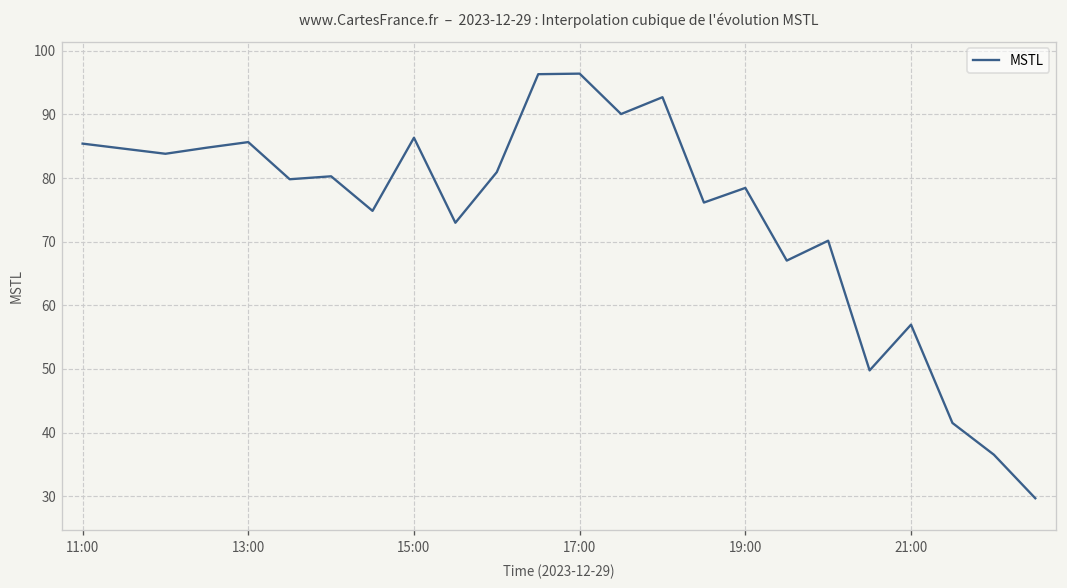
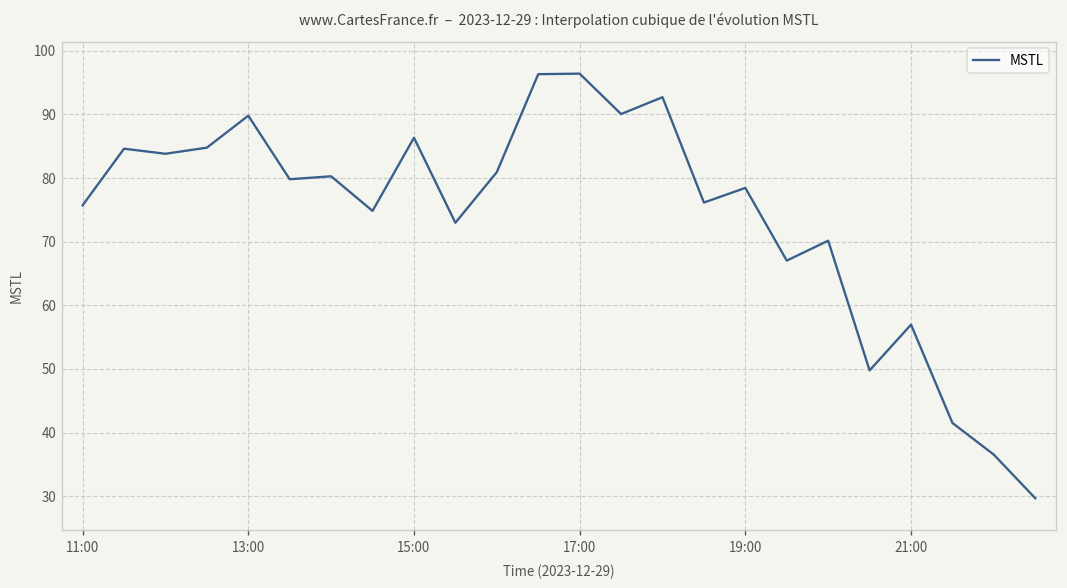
  {
-   "11:00": 85,
-   "13:00": 86,
+   "11:00": 76,
+   "13:00": 90,
    "15:00": 86,
    "17:00": 96,
    "19:00": 78,
    "21:00": 57
  }
